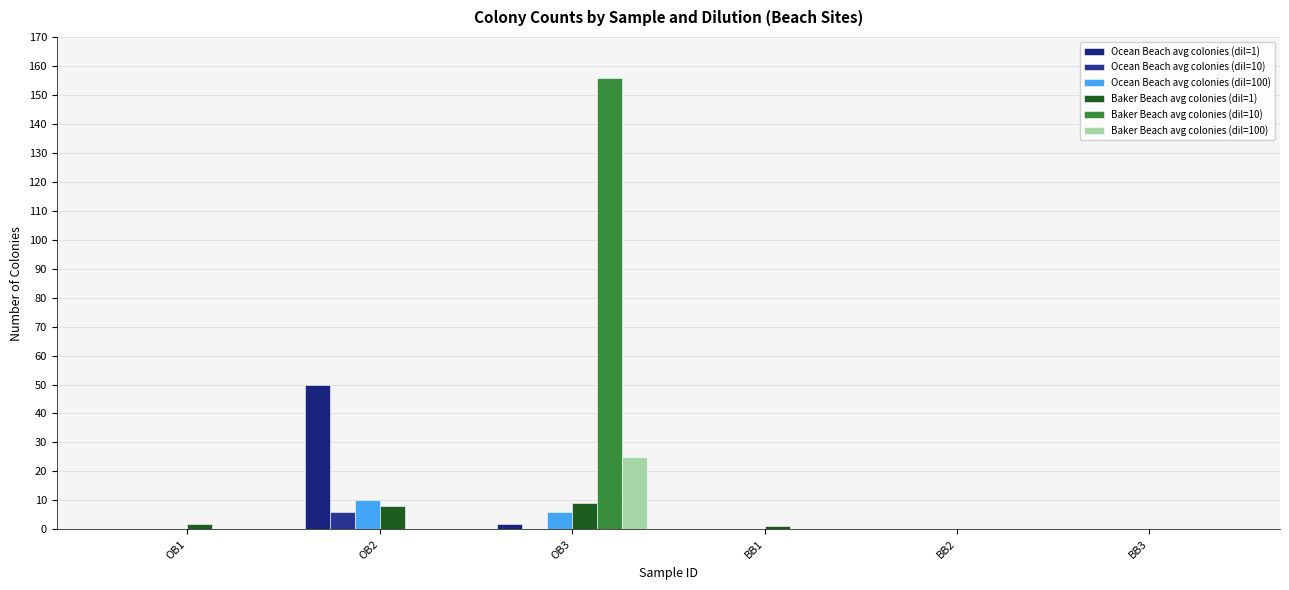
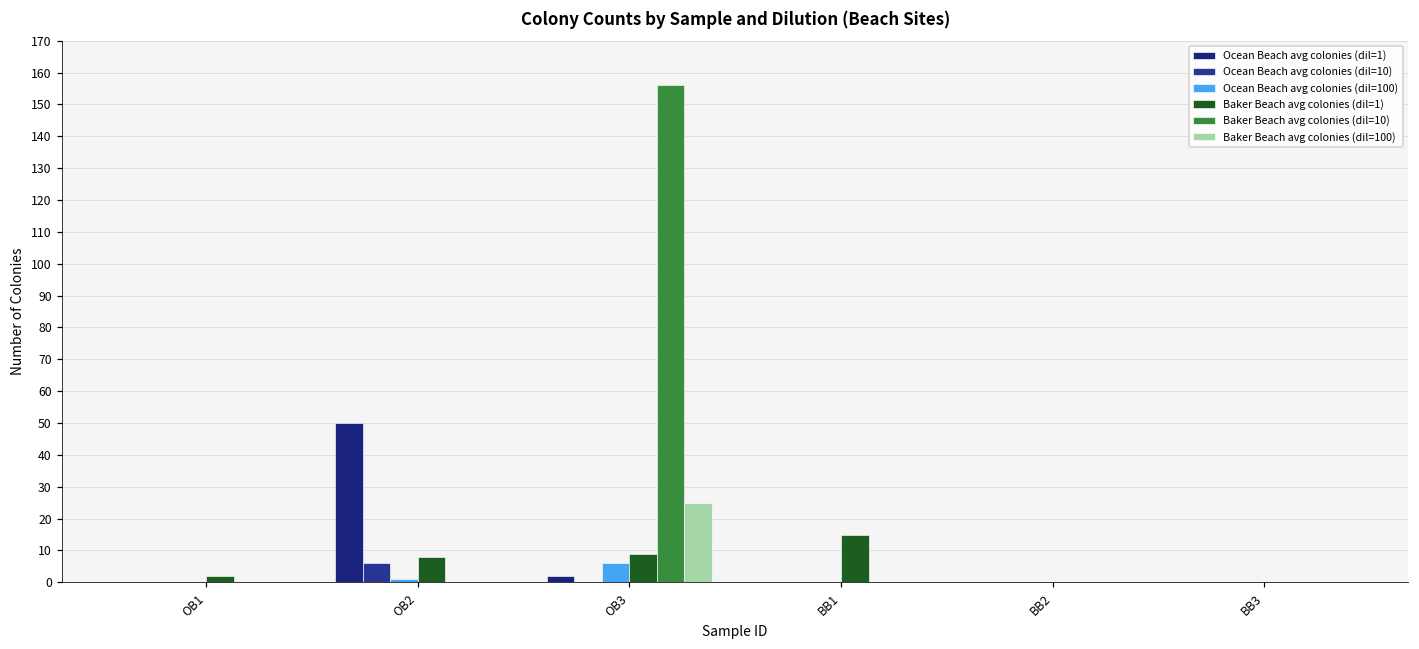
  {
    "Ocean Beach avg colonies (dil=100)": {
      "OB1": 0,
-     "OB2": 10,
+     "OB2": 1,
      "OB3": 6,
      "BB1": 0,
      "BB2": 0,
      "BB3": 0
    },
    "Baker Beach avg colonies (dil=1)": {
      "OB1": 2,
      "OB2": 8,
      "OB3": 9,
-     "BB1": 1,
+     "BB1": 15,
      "BB2": 0,
      "BB3": 0
    },
    "Baker Beach avg colonies (dil=10)": {
      "OB1": 0,
      "OB2": 0,
      "OB3": 156,
      "BB1": 0,
      "BB2": 0,
      "BB3": 0
    },
    "Baker Beach avg colonies (dil=100)": {
      "OB1": 0,
      "OB2": 0,
      "OB3": 25,
      "BB1": 0,
      "BB2": 0,
      "BB3": 0
    }
  }
